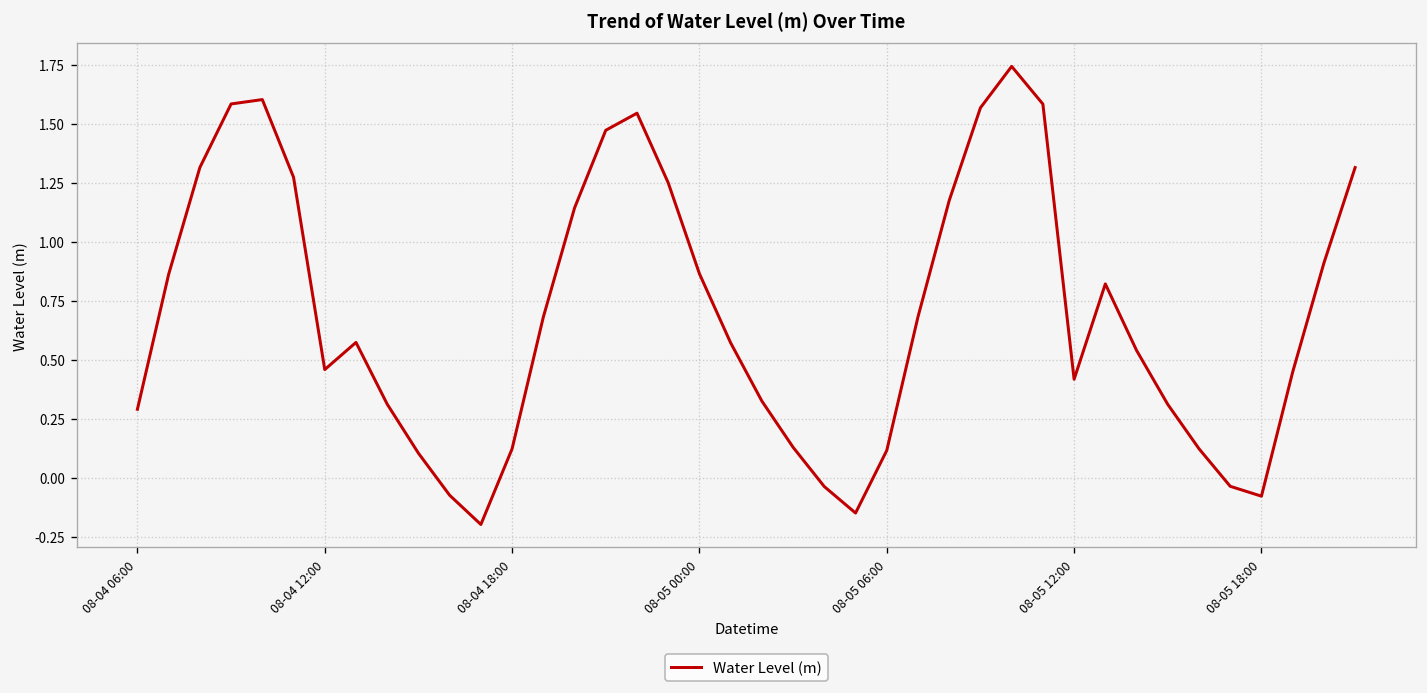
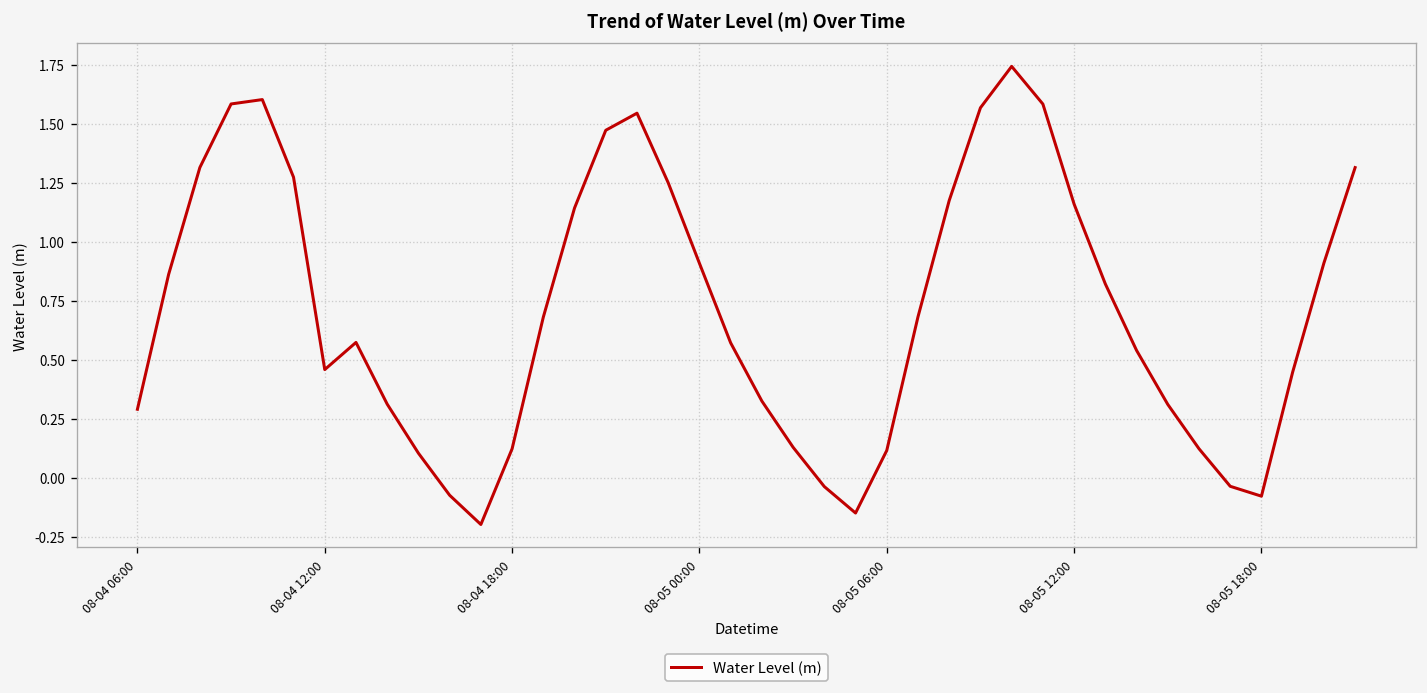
  {
    "08-04 06:00": 0.29,
    "08-04 12:00": 0.46,
    "08-04 18:00": 0.12,
-   "08-05 00:00": 0.87,
+   "08-05 00:00": 0.91,
    "08-05 06:00": 0.12,
-   "08-05 12:00": 0.42,
+   "08-05 12:00": 1.16,
    "08-05 18:00": -0.08
  }
